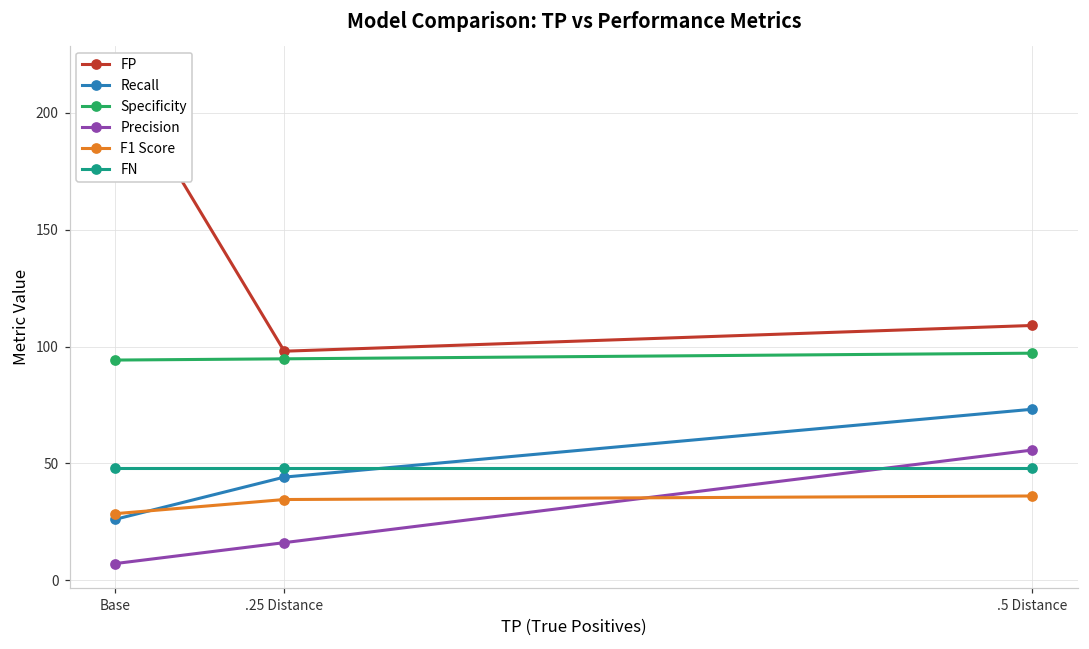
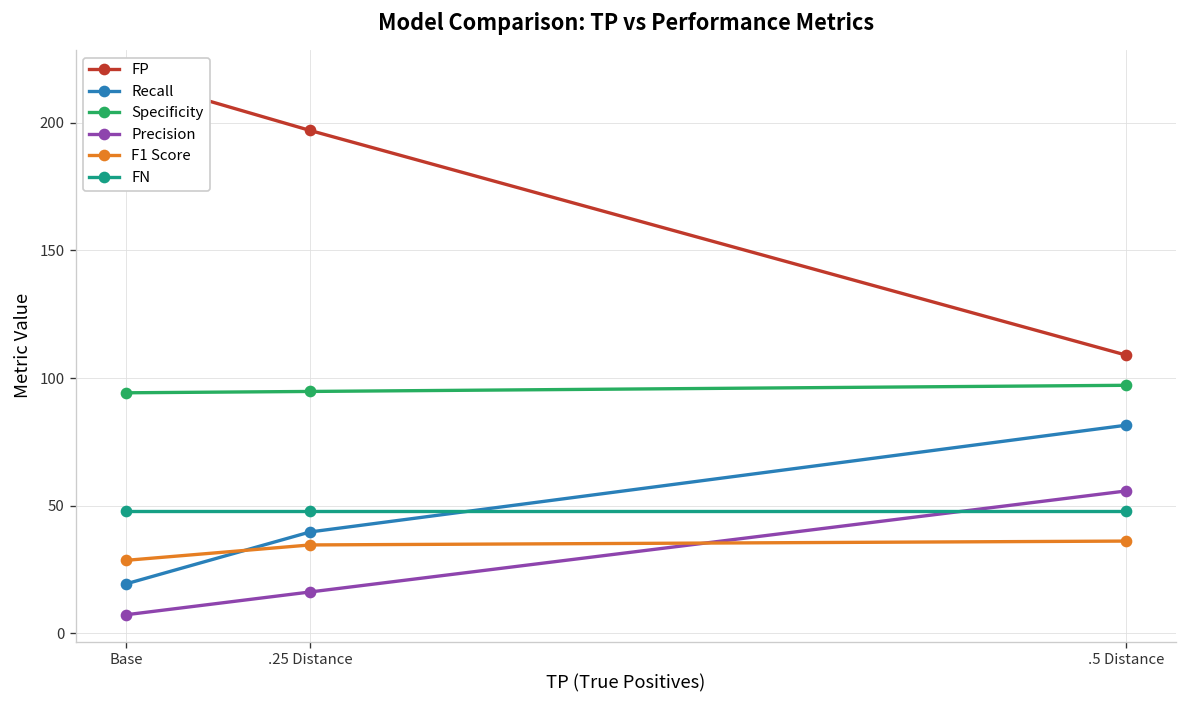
  {
    "FP": {
-     ".25 Distance": 98,
+     ".25 Distance": 197,
      ".5 Distance": 109
    },
    "Recall": {
-     "Base": 26,
-     ".25 Distance": 44,
-     ".5 Distance": 73
+     "Base": 19,
+     ".25 Distance": 40,
+     ".5 Distance": 82
    },
    "Precision": {
      "Base": 7,
      ".25 Distance": 16,
      ".5 Distance": 56
    },
    "F1 Score": {
      "Base": 29,
      ".25 Distance": 35,
      ".5 Distance": 36
    }
  }
